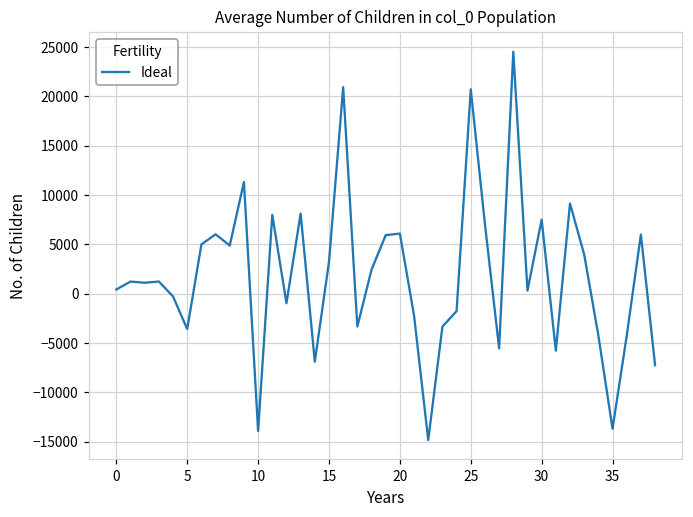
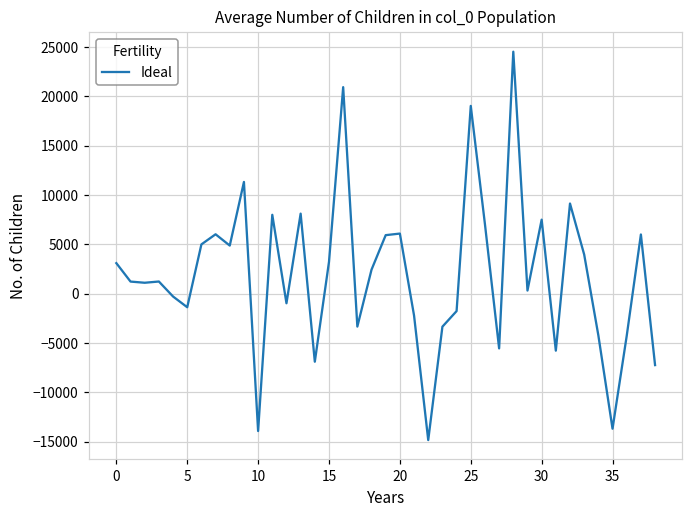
  {
-   "0": 0,
-   "5": -4000,
+   "0": 3000,
+   "5": -1000,
    "10": -14000,
    "15": 3000,
    "20": 6000,
-   "25": 21000,
+   "25": 19000,
    "30": 8000,
    "35": -14000
  }
